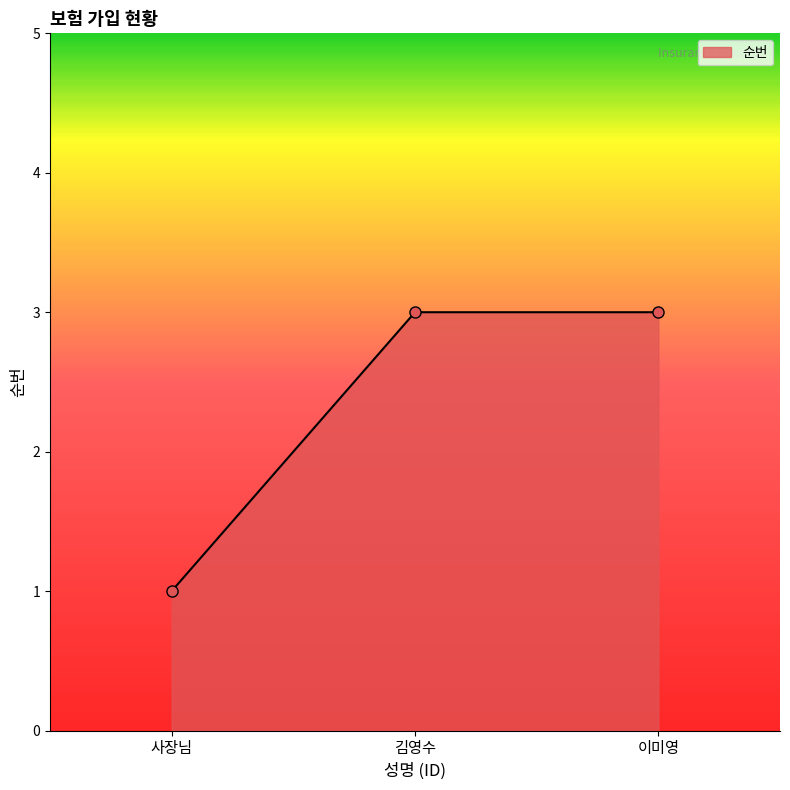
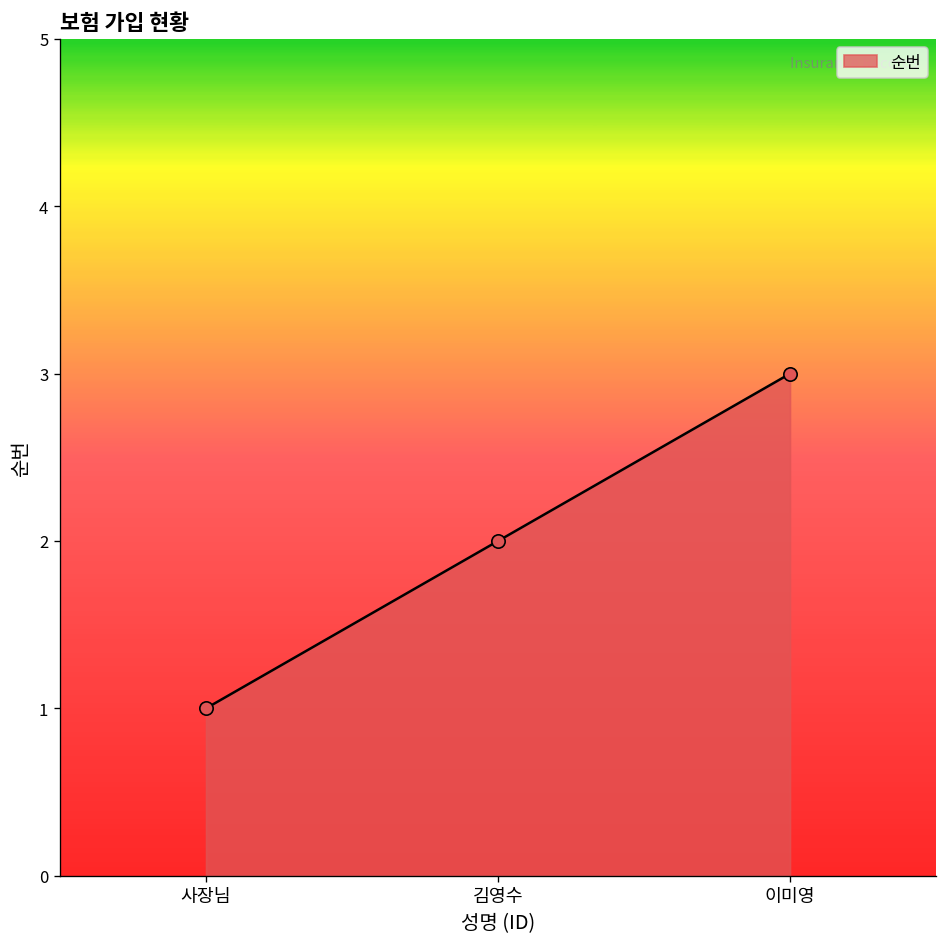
  {
    "사장님": 1,
-   "김영수": 3,
+   "김영수": 2,
    "이미영": 3
  }
